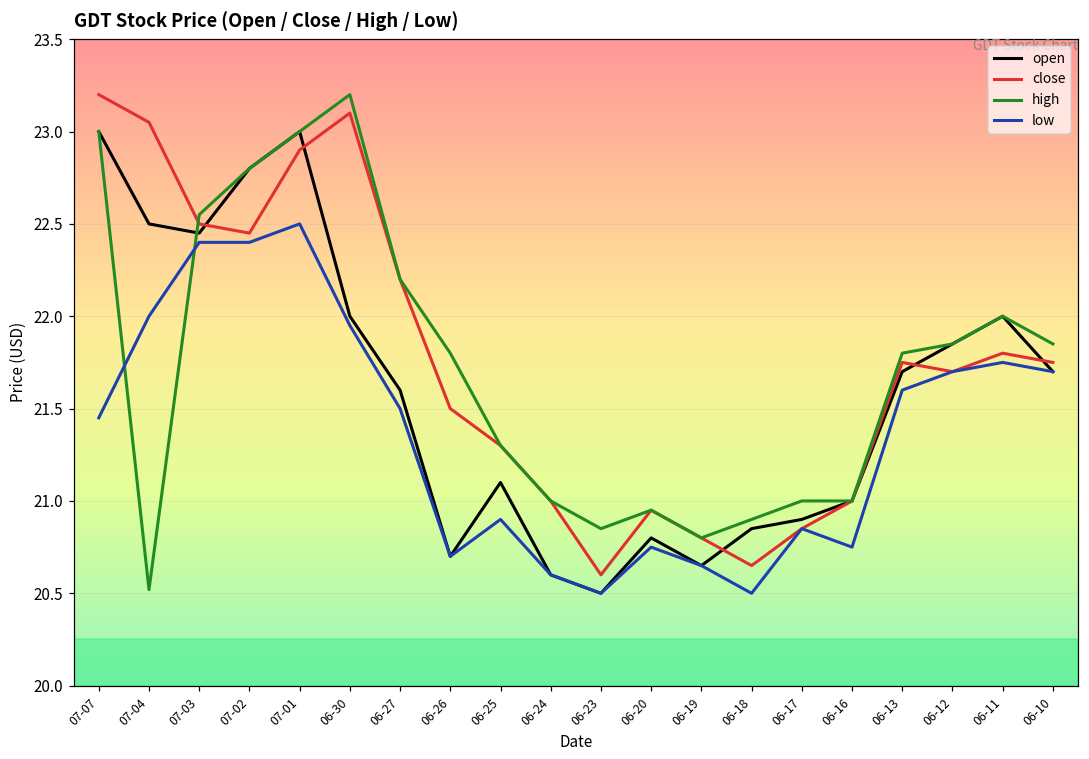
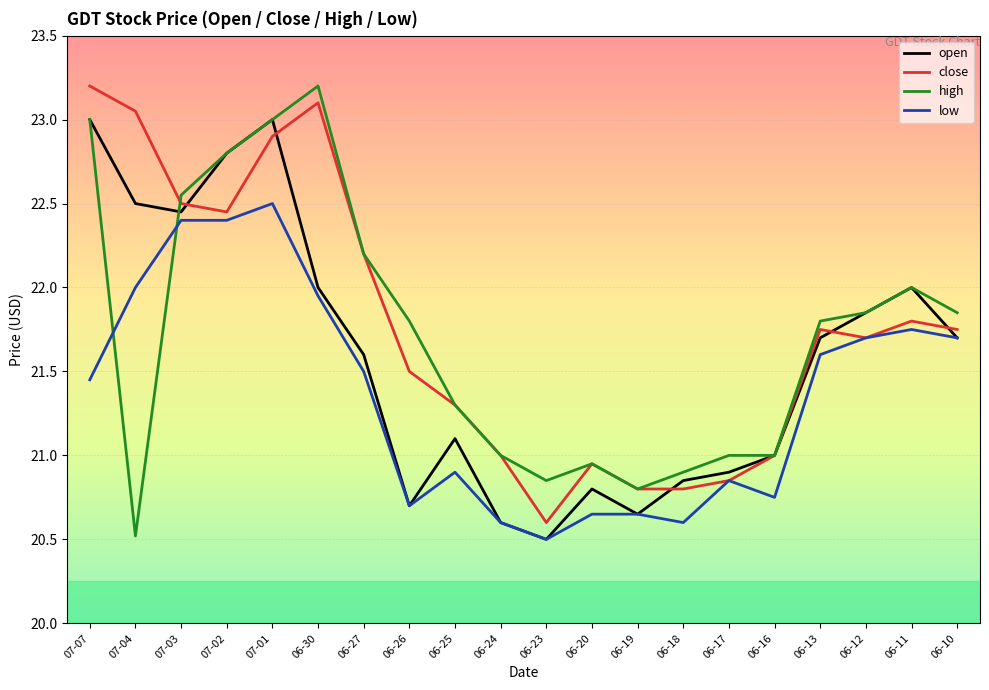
  {
    "open": {
      "07-04": 22.50,
      "07-03": 22.45,
      "06-30": 22.00,
      "06-27": 21.60,
      "06-25": 21.10,
      "06-20": 20.80,
      "06-18": 20.85,
      "06-17": 20.90,
      "06-13": 21.70
    },
    "close": {
      "07-07": 23.20,
      "07-04": 23.05,
      "07-03": 22.50,
      "07-02": 22.45,
      "07-01": 22.90,
      "06-30": 23.10,
      "06-26": 21.50,
      "06-23": 20.60,
-     "06-18": 20.65,
+     "06-18": 20.80,
      "06-13": 21.75,
      "06-11": 21.80,
      "06-10": 21.75
    },
    "high": {
      "07-04": 20.52,
      "07-03": 22.55,
      "06-30": 23.20,
      "06-26": 21.80,
      "06-23": 20.85,
      "06-18": 20.90,
      "06-17": 21.00,
      "06-13": 21.80,
      "06-10": 21.85
    },
    "low": {
      "07-07": 21.45,
      "07-04": 22.00,
      "07-03": 22.40,
      "07-02": 22.40,
      "07-01": 22.50,
      "06-30": 21.95,
      "06-27": 21.50,
      "06-25": 20.90,
-     "06-20": 20.75,
-     "06-18": 20.5,
+     "06-20": 20.65,
+     "06-18": 20.6,
      "06-16": 20.75,
      "06-13": 21.60,
      "06-11": 21.75
    }
  }
